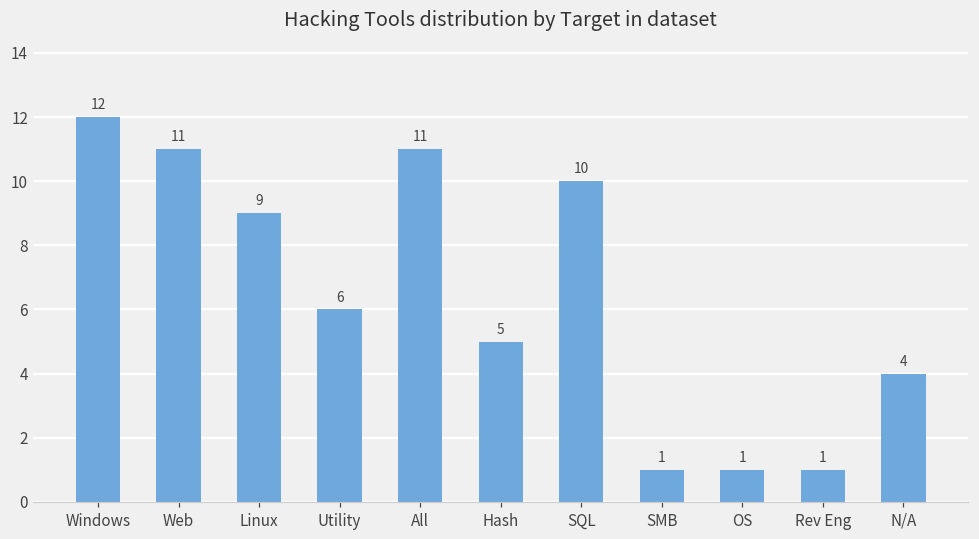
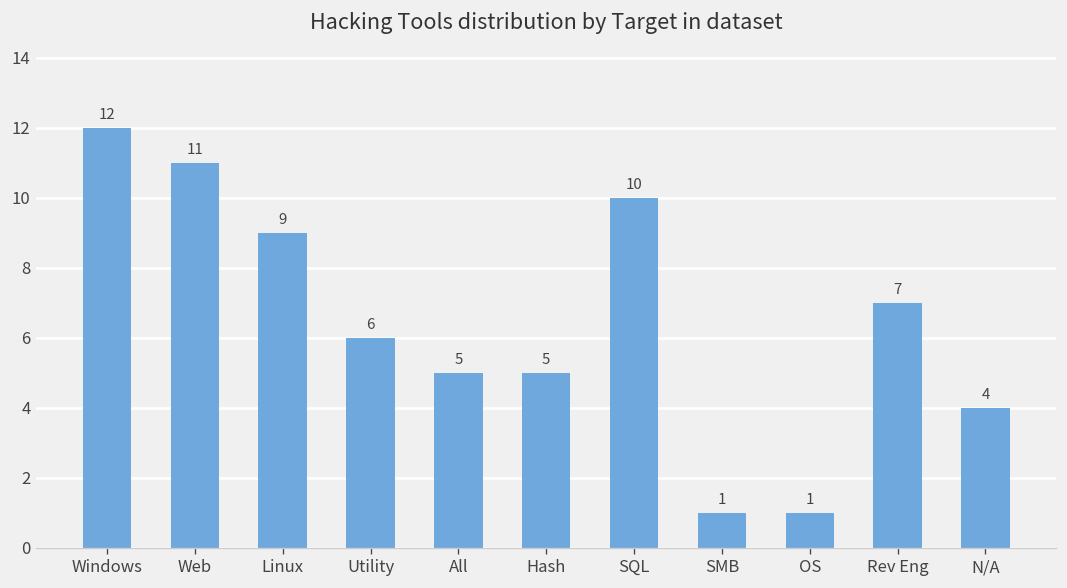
  {
    "Windows": 12,
    "Web": 11,
    "Linux": 9,
    "Utility": 6,
-   "All": 11,
+   "All": 5,
    "Hash": 5,
    "SQL": 10,
    "SMB": 1,
    "OS": 1,
-   "Rev Eng": 1,
+   "Rev Eng": 7,
    "N/A": 4
  }
